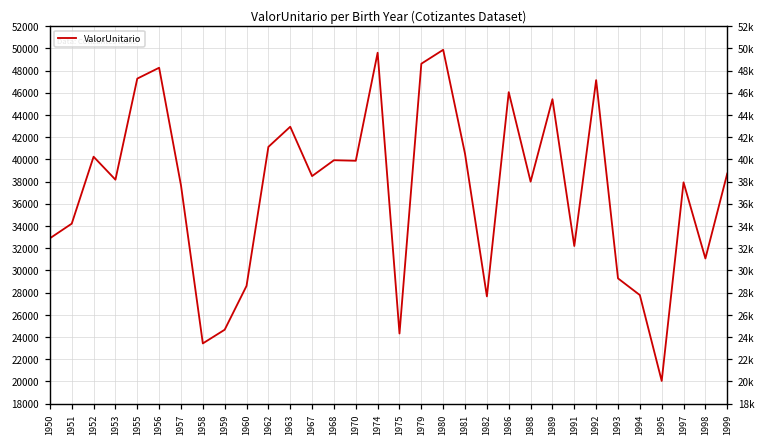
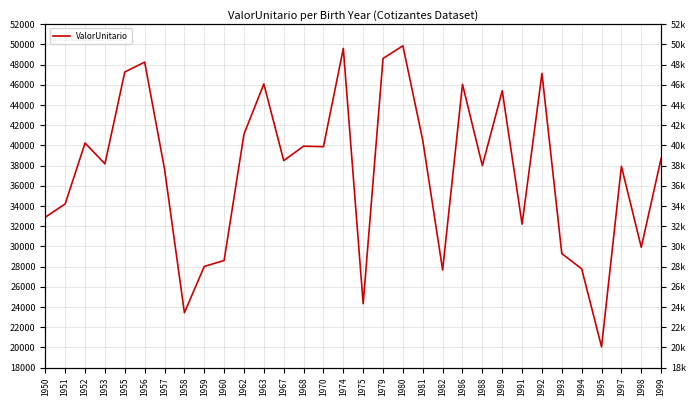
  {
    "1950": 32900,
    "1951": 34200,
    "1952": 40200,
    "1953": 38200,
    "1955": 47300,
    "1956": 48200,
    "1957": 37700,
    "1958": 23400,
-   "1959": 24700,
+   "1959": 28000,
    "1960": 28600,
    "1962": 41100,
-   "1963": 42900,
+   "1963": 46100,
    "1967": 38500,
    "1968": 39900,
    "1970": 39900,
    "1974": 49600,
    "1975": 24300,
    "1979": 48600,
    "1980": 49900,
    "1981": 40500,
    "1982": 27700,
    "1986": 46000,
    "1988": 38000,
    "1989": 45400,
    "1991": 32200,
    "1992": 47100,
    "1993": 29300,
    "1994": 27800,
    "1995": 20000,
    "1997": 37900,
-   "1998": 31100,
+   "1998": 29900,
    "1999": 38700
  }
